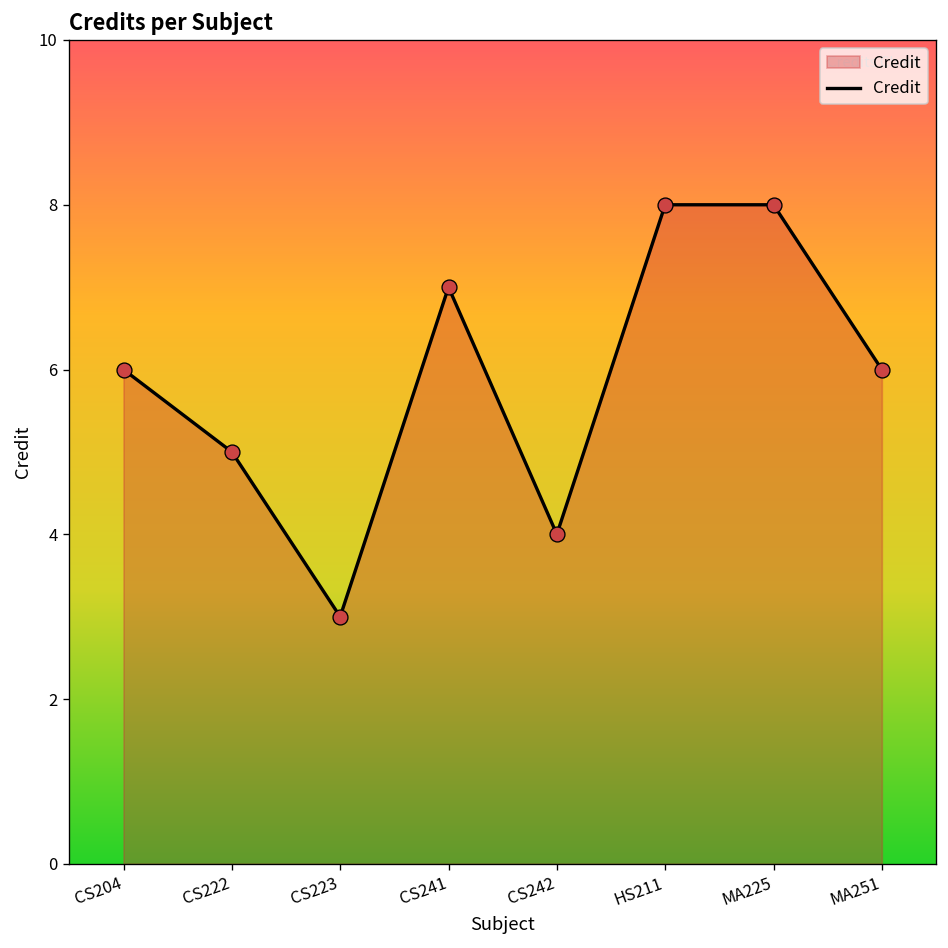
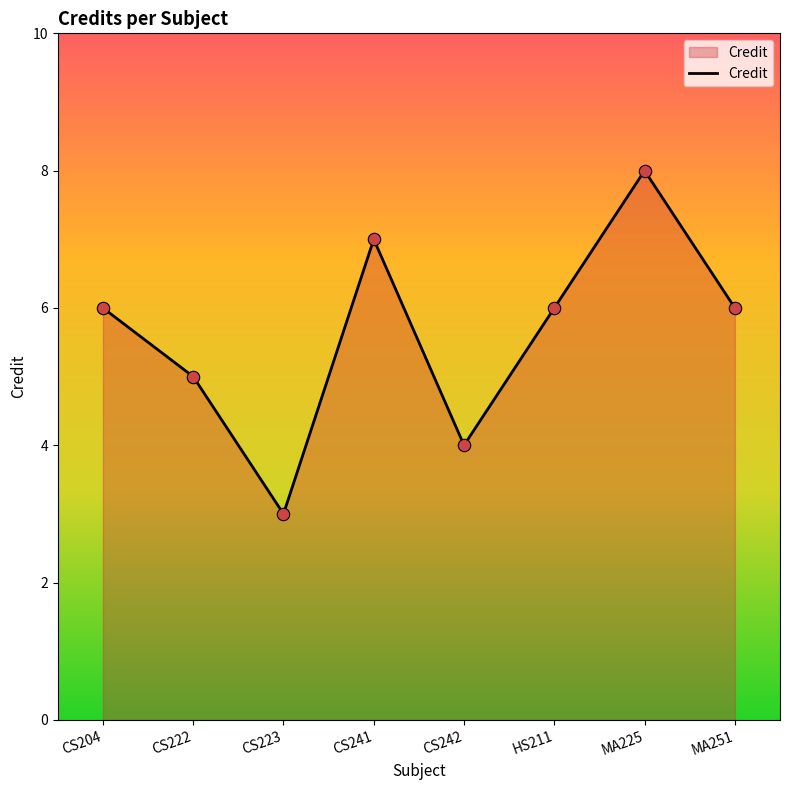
  {
    "CS204": 6,
    "CS222": 5,
    "CS223": 3,
    "CS241": 7,
    "CS242": 4,
-   "HS211": 8,
+   "HS211": 6,
    "MA225": 8,
    "MA251": 6
  }
